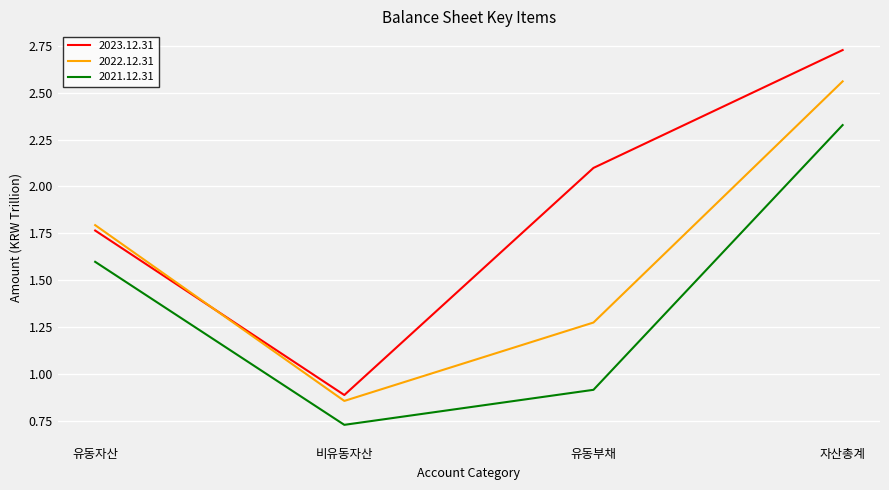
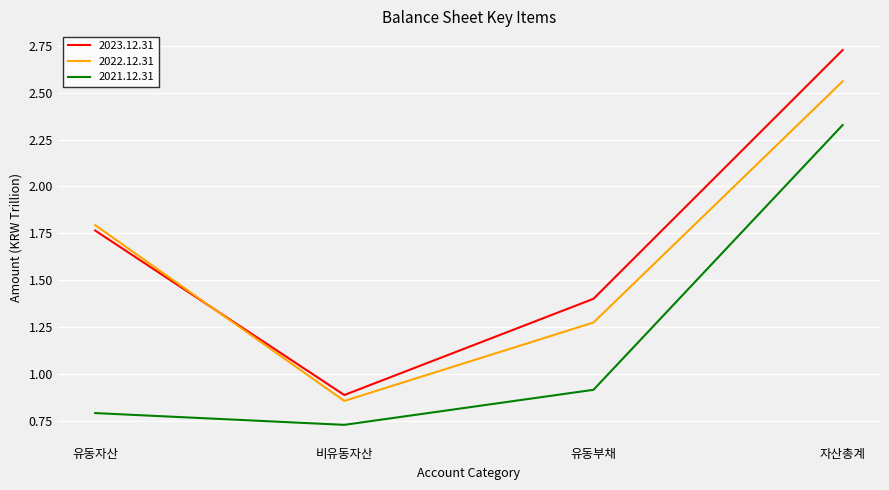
  {
    "2023.12.31": {
      "유동자산": 1.76,
      "비유동자산": 0.89,
-     "유동부채": 2.10,
+     "유동부채": 1.40,
      "자산총계": 2.73
    },
    "2022.12.31": {
      "유동자산": 1.79,
      "비유동자산": 0.86,
      "유동부채": 1.27,
      "자산총계": 2.56
    },
    "2021.12.31": {
-     "유동자산": 1.60,
+     "유동자산": 0.79,
      "비유동자산": 0.73,
      "유동부채": 0.92,
      "자산총계": 2.33
    }
  }
